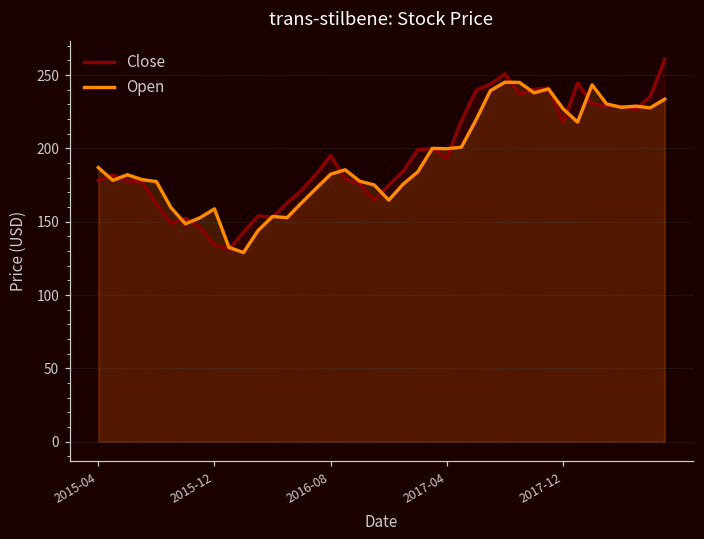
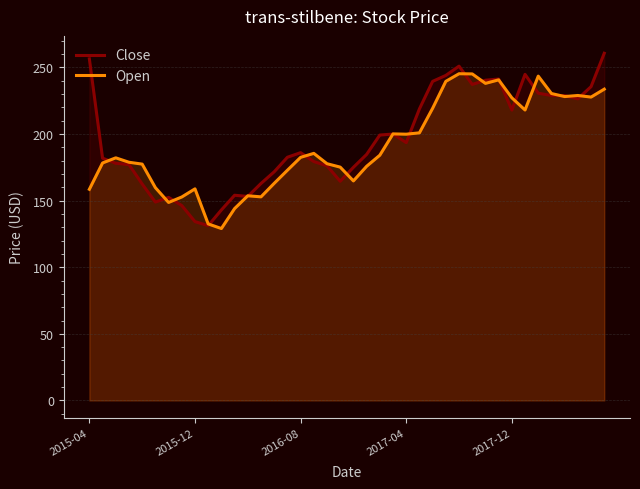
  {
    "Close": {
-     "2015-04": 178,
+     "2015-04": 256,
      "2015-12": 134,
-     "2016-08": 195,
+     "2016-08": 186,
      "2017-04": 193,
      "2017-12": 218
    },
    "Open": {
-     "2015-04": 187,
+     "2015-04": 158,
      "2015-12": 159,
      "2016-08": 182,
      "2017-04": 200,
      "2017-12": 227
    }
  }
